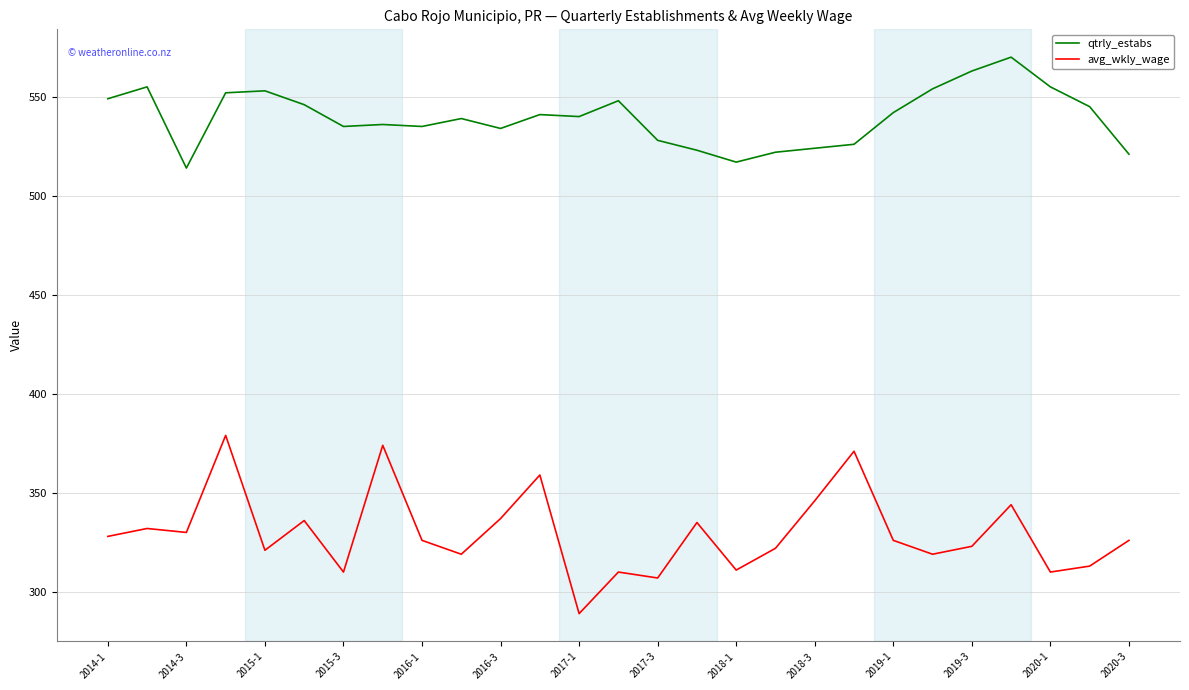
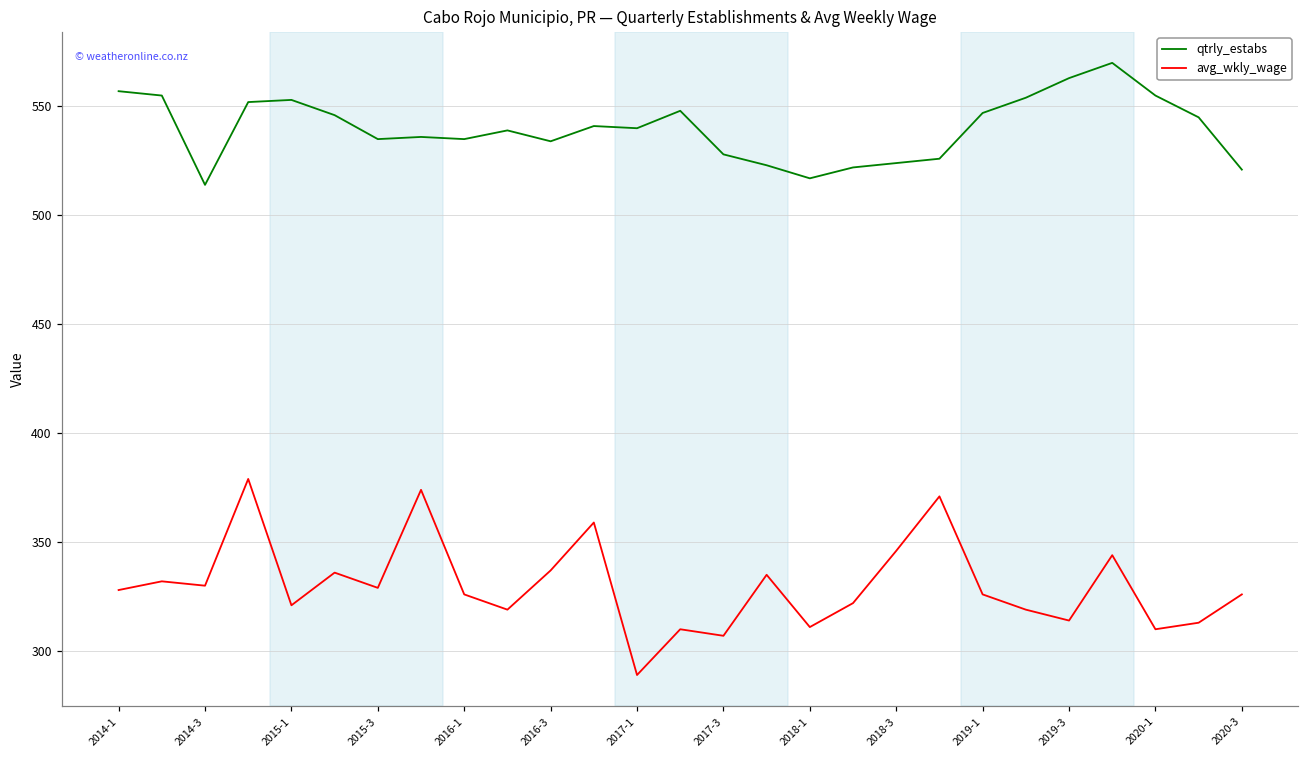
  {
    "qtrly_estabs": {
-     "2014-1": 549,
+     "2014-1": 557,
      "2014-3": 514,
      "2015-1": 553,
      "2015-3": 535,
      "2016-1": 535,
      "2016-3": 534,
      "2017-1": 540,
      "2017-3": 528,
      "2018-1": 517,
      "2018-3": 524,
-     "2019-1": 542,
+     "2019-1": 547,
      "2019-3": 563,
      "2020-1": 555,
      "2020-3": 521
    },
    "avg_wkly_wage": {
      "2014-1": 328,
      "2014-3": 330,
      "2015-1": 321,
-     "2015-3": 310,
+     "2015-3": 329,
      "2016-1": 326,
      "2016-3": 337,
      "2017-1": 289,
      "2017-3": 307,
      "2018-1": 311,
      "2018-3": 346,
      "2019-1": 326,
-     "2019-3": 323,
+     "2019-3": 314,
      "2020-1": 310,
      "2020-3": 326
    }
  }
